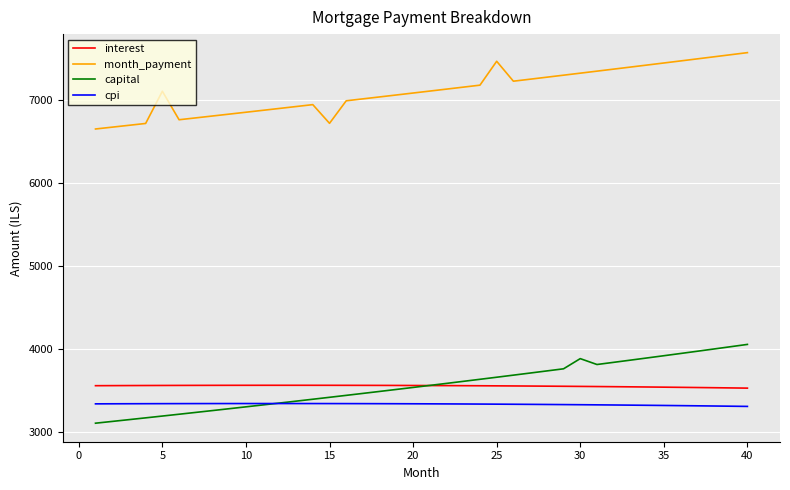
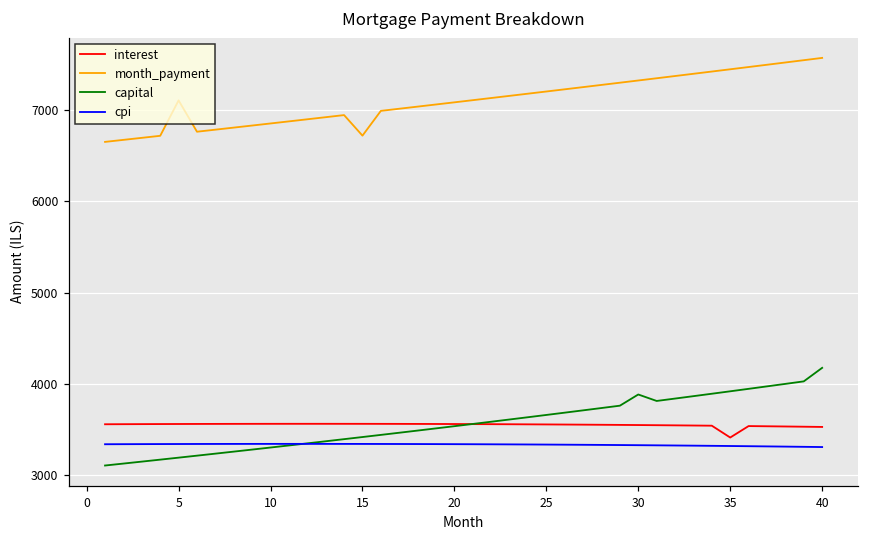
  {
    "interest": {
      "5": 3600,
      "10": 3600,
      "15": 3600,
      "25": 3600,
      "30": 3500,
-     "35": 3500,
+     "35": 3400,
      "40": 3500
    },
    "month_payment": {
      "10": 6900,
      "15": 6700,
      "20": 7100,
-     "25": 7500,
+     "25": 7200,
      "30": 7300,
      "35": 7500,
      "40": 7600
    },
    "capital": {
      "5": 3200,
      "10": 3300,
      "15": 3400,
      "25": 3700,
      "30": 3900,
      "35": 3900,
-     "40": 4100
+     "40": 4200
    },
    "cpi": {
      "5": 3300,
      "10": 3300,
      "15": 3300,
      "20": 3300,
      "25": 3300,
      "30": 3300,
      "35": 3300,
      "40": 3300
    }
  }
